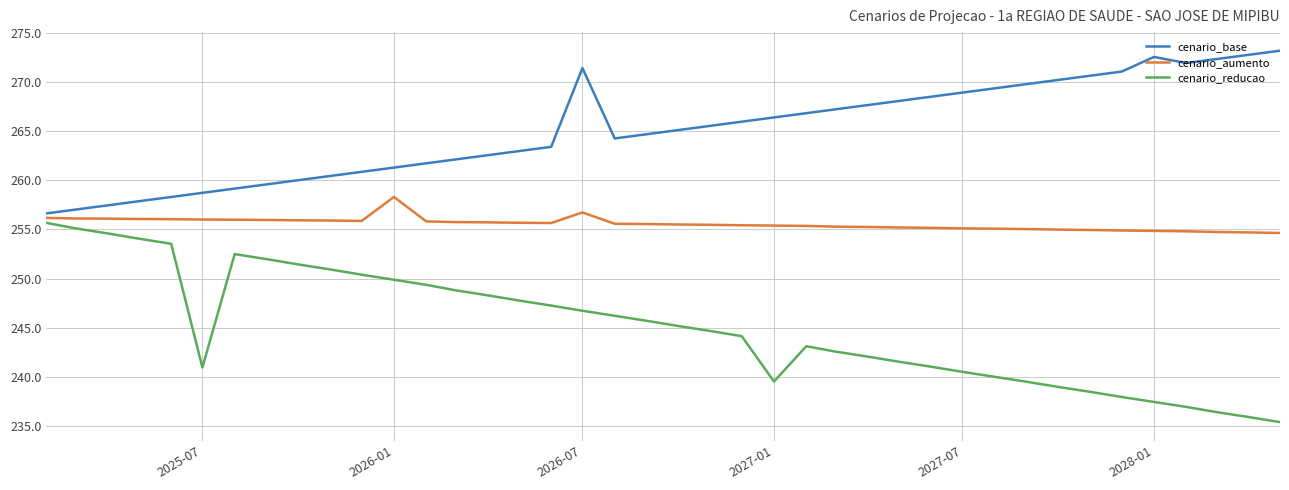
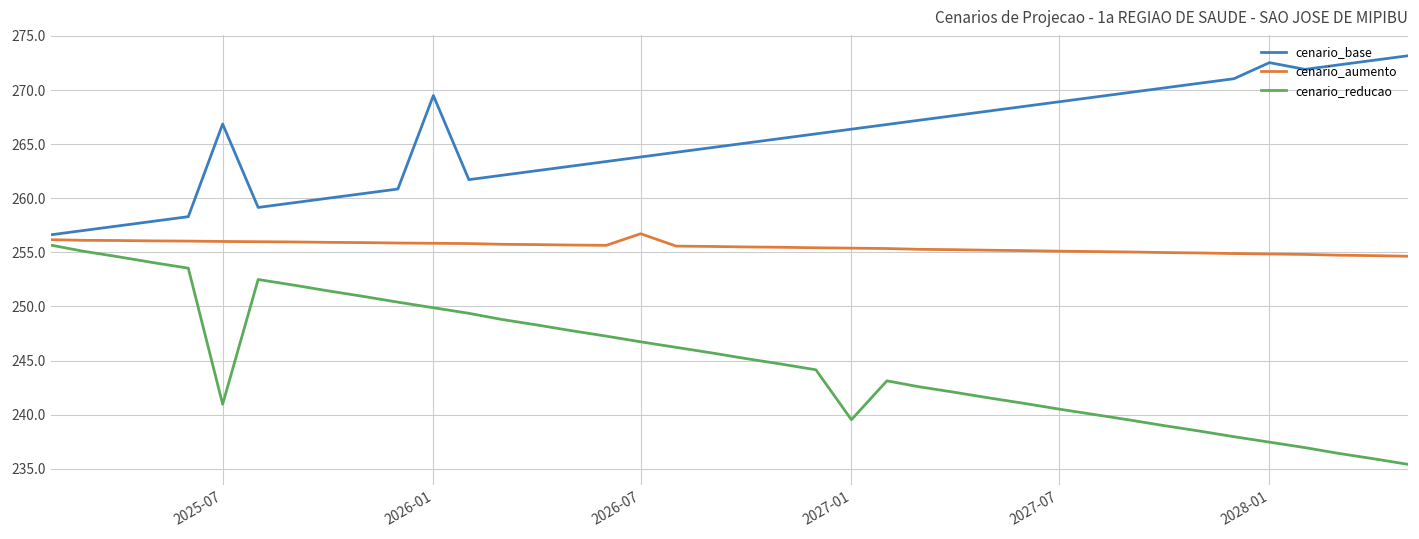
  {
    "cenario_base": {
-     "2025-07": 259,
-     "2026-01": 261,
-     "2026-07": 271,
+     "2025-07": 267,
+     "2026-01": 269,
+     "2026-07": 264,
      "2027-01": 266,
      "2027-07": 269,
      "2028-01": 273
    },
    "cenario_aumento": {
      "2025-07": 256,
-     "2026-01": 258,
+     "2026-01": 256,
      "2026-07": 257,
      "2027-01": 255,
      "2027-07": 255,
      "2028-01": 255
    },
    "cenario_reducao": {
      "2025-07": 241,
      "2026-01": 250,
      "2026-07": 247,
      "2027-01": 240,
      "2027-07": 241,
      "2028-01": 237
    }
  }
